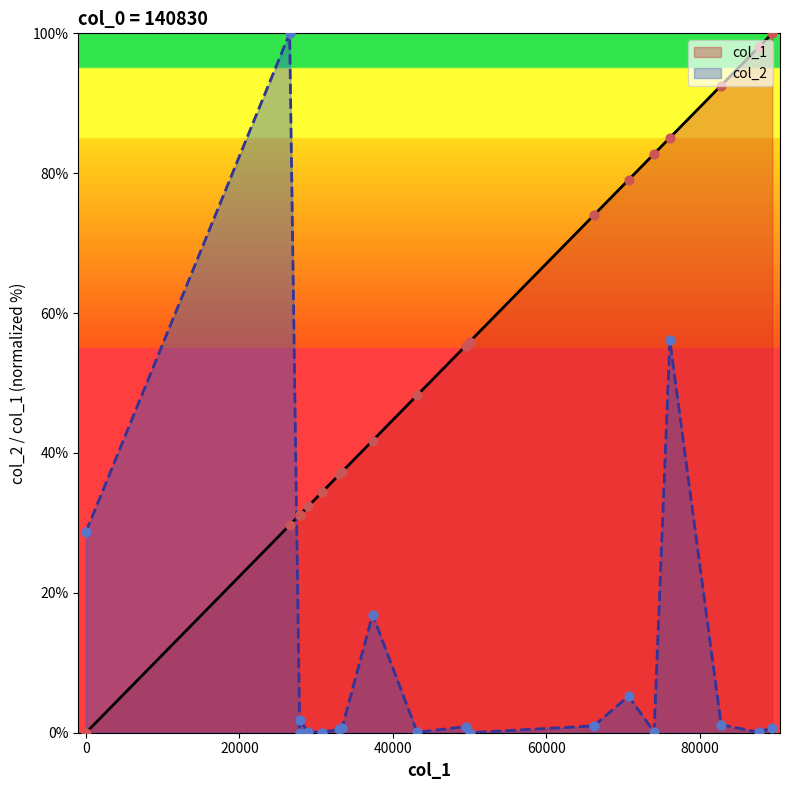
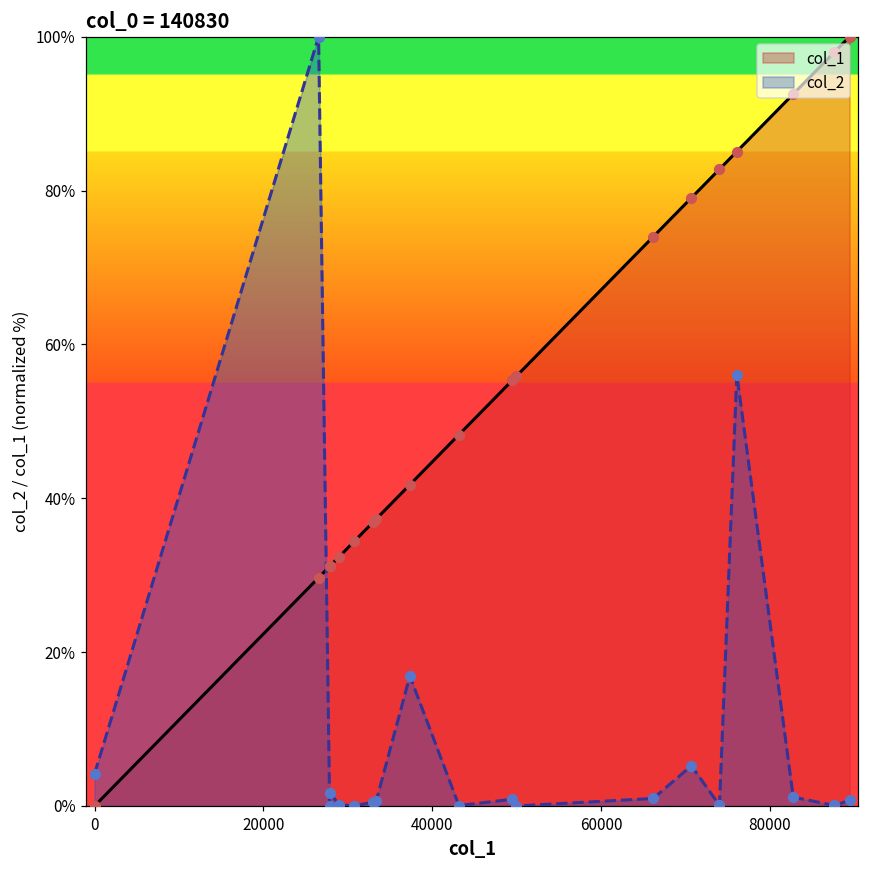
  {
    "col_1": {
      "0": "0%"
    },
    "col_2": {
-     "0": "29%"
+     "0": "4%"
    }
  }
